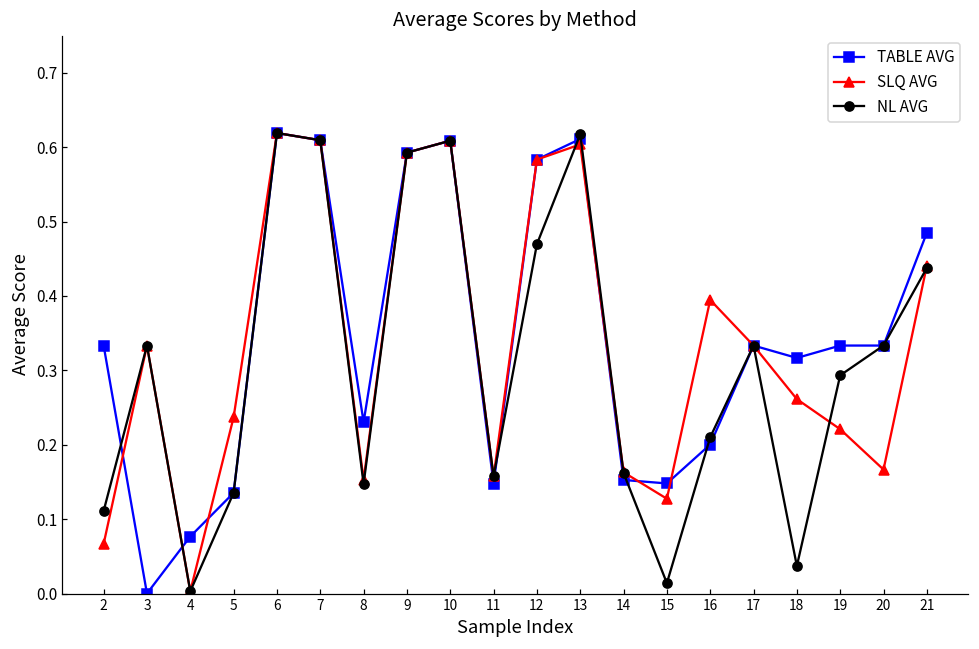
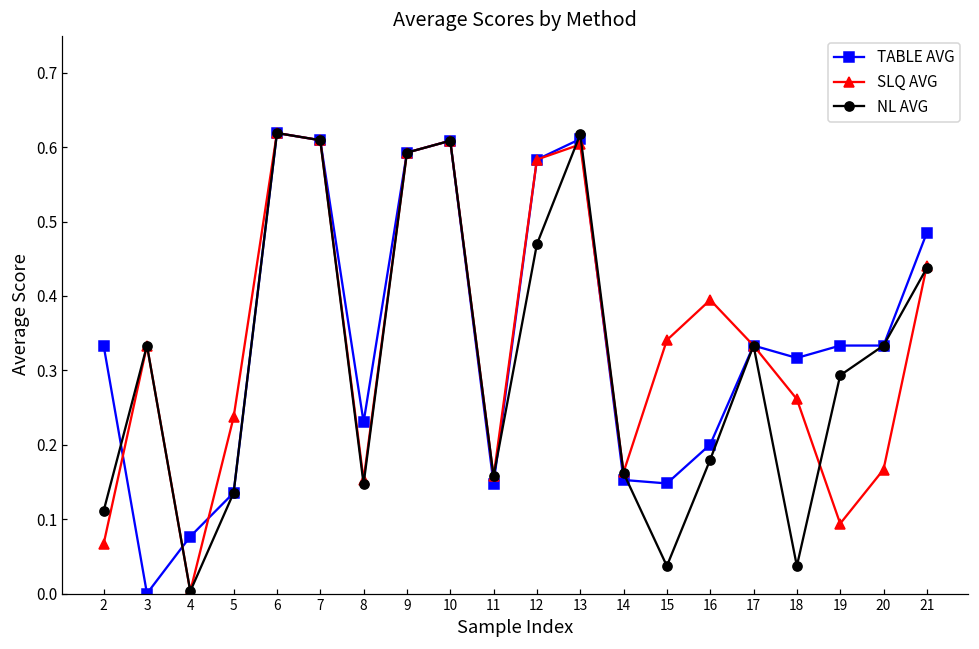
  {
    "TABLE AVG": {
      "2": 0.33,
      "3": 0.00,
      "4": 0.08,
      "8": 0.23,
      "11": 0.15,
      "13": 0.61,
      "14": 0.15,
      "15": 0.15,
      "16": 0.20,
      "18": 0.32,
      "19": 0.33,
      "21": 0.49
    },
    "SLQ AVG": {
      "2": 0.07,
      "5": 0.24,
      "8": 0.15,
      "13": 0.60,
-     "15": 0.13,
+     "15": 0.34,
      "16": 0.39,
      "18": 0.26,
-     "19": 0.22,
+     "19": 0.09,
      "20": 0.17
    },
    "NL AVG": {
      "2": 0.11,
      "8": 0.15,
      "12": 0.47,
      "13": 0.62,
-     "15": 0.01,
-     "16": 0.21,
+     "15": 0.04,
+     "16": 0.18,
      "18": 0.04,
      "19": 0.29
    }
  }
